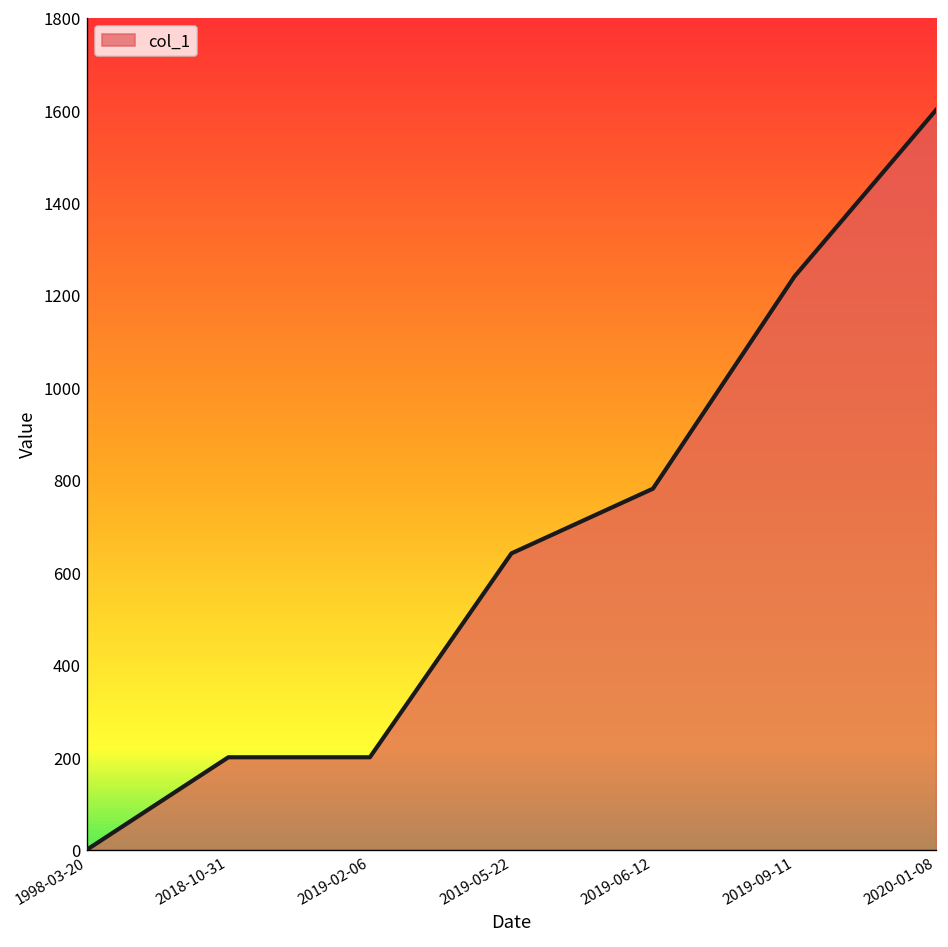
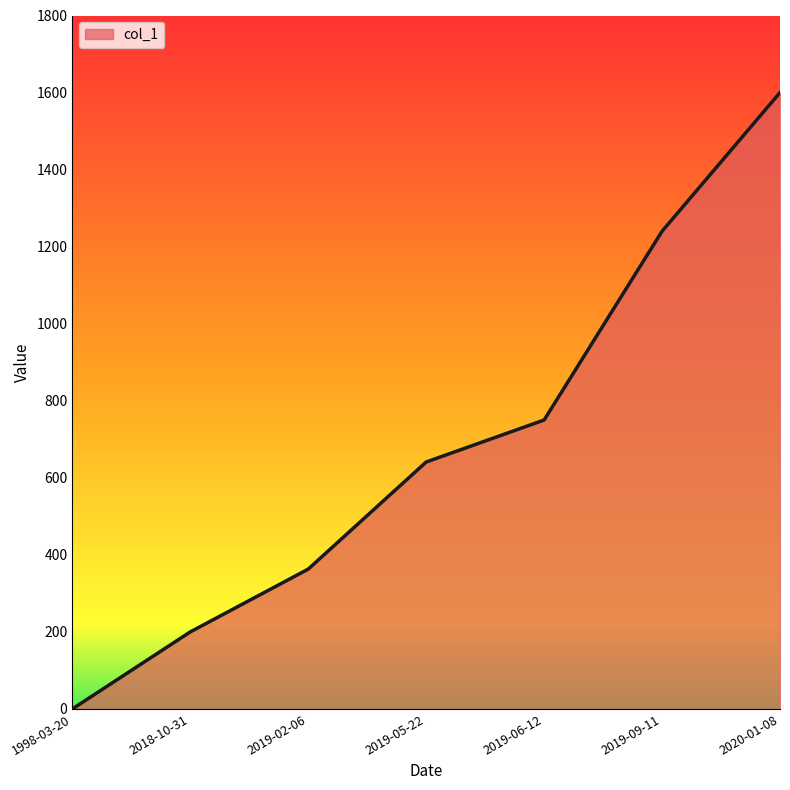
  {
    "1998-03-20": 0,
    "2018-10-31": 200,
-   "2019-02-06": 200,
+   "2019-02-06": 360,
    "2019-05-22": 640,
-   "2019-06-12": 780,
+   "2019-06-12": 750,
    "2019-09-11": 1240,
    "2020-01-08": 1600
  }
